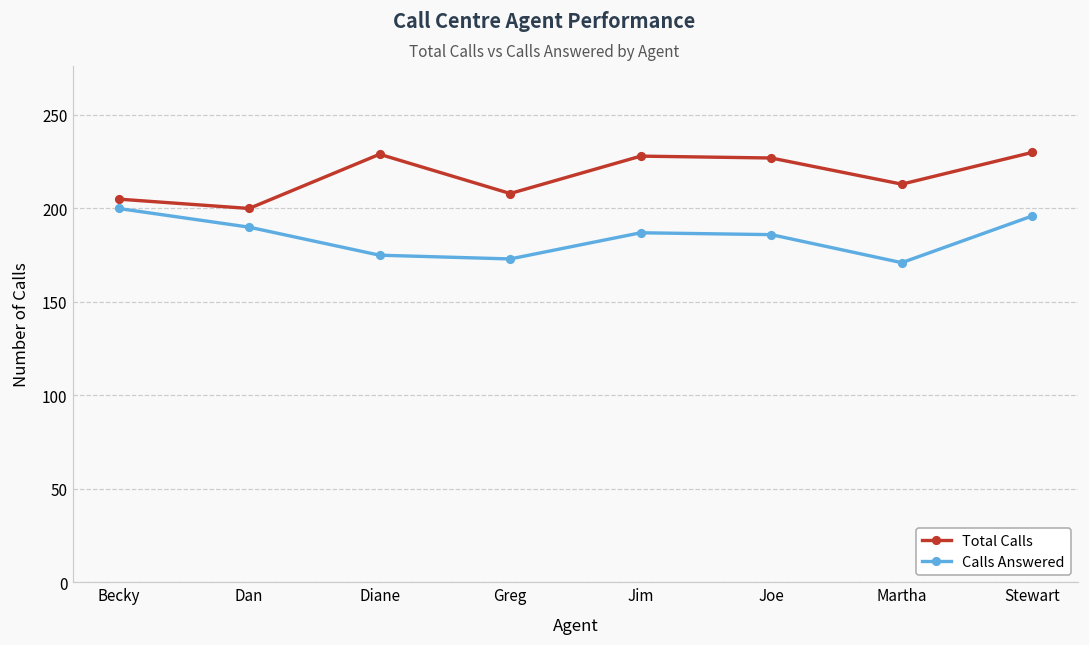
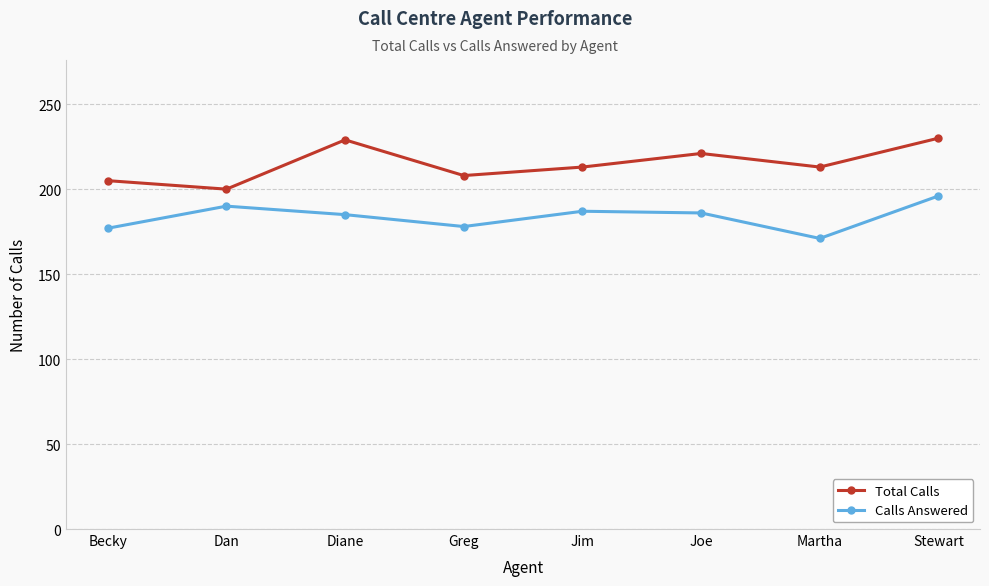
  {
    "Total Calls": {
      "Becky": 205,
      "Dan": 200,
      "Diane": 229,
      "Greg": 208,
-     "Jim": 228,
-     "Joe": 227,
+     "Jim": 213,
+     "Joe": 221,
      "Martha": 213,
      "Stewart": 230
    },
    "Calls Answered": {
-     "Becky": 200,
+     "Becky": 177,
      "Dan": 190,
-     "Diane": 175,
-     "Greg": 173,
+     "Diane": 185,
+     "Greg": 178,
      "Jim": 187,
      "Joe": 186,
      "Martha": 171,
      "Stewart": 196
    }
  }
